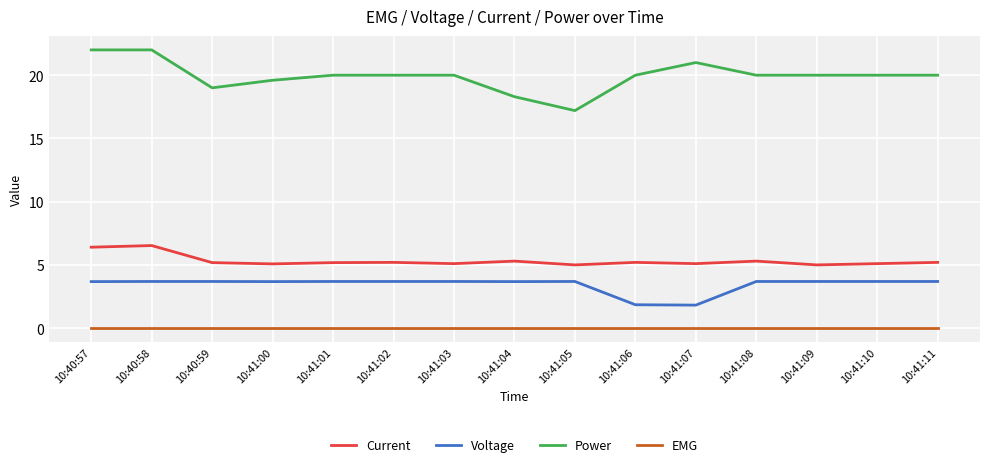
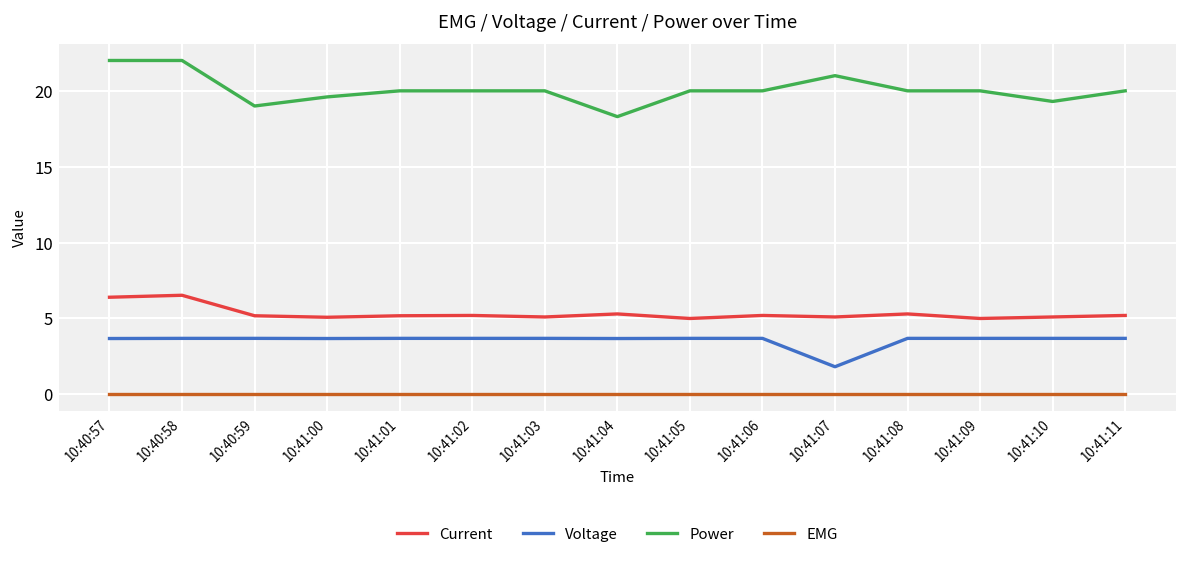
  {
    "Voltage": {
      "10:40:57": 3.7,
      "10:40:58": 3.7,
      "10:40:59": 3.7,
      "10:41:00": 3.7,
      "10:41:01": 3.7,
      "10:41:02": 3.7,
      "10:41:03": 3.7,
      "10:41:04": 3.7,
      "10:41:05": 3.7,
-     "10:41:06": 1.9,
+     "10:41:06": 3.7,
      "10:41:07": 1.8,
      "10:41:08": 3.7,
      "10:41:09": 3.7,
      "10:41:10": 3.7,
      "10:41:11": 3.7
    },
    "Power": {
      "10:40:57": 22.0,
      "10:40:58": 22.0,
      "10:40:59": 19.0,
      "10:41:00": 19.6,
      "10:41:01": 20.0,
      "10:41:02": 20.0,
      "10:41:03": 20.0,
      "10:41:04": 18.3,
-     "10:41:05": 17.2,
+     "10:41:05": 20.0,
      "10:41:06": 20.0,
      "10:41:07": 21.0,
      "10:41:08": 20.0,
      "10:41:09": 20.0,
-     "10:41:10": 20.0,
+     "10:41:10": 19.3,
      "10:41:11": 20.0
    }
  }
